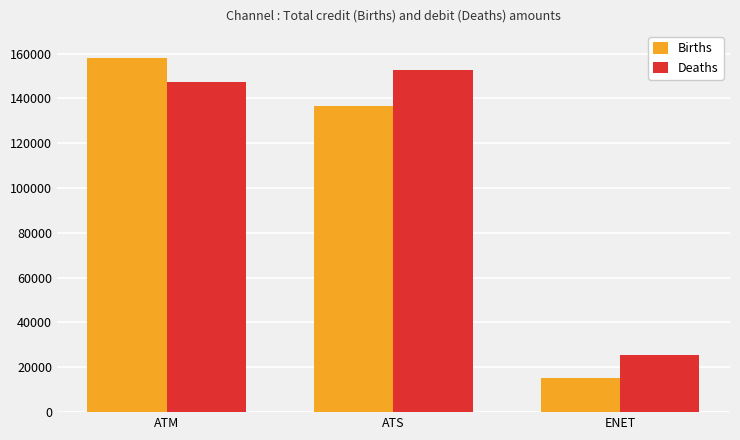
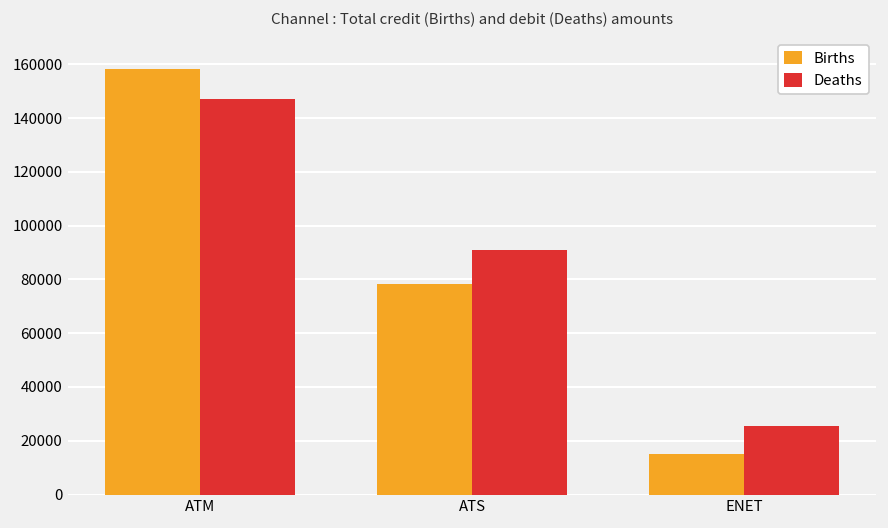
  {
    "Births": {
      "ATM": 158000,
-     "ATS": 137000,
+     "ATS": 78000,
      "ENET": 15000
    },
    "Deaths": {
      "ATM": 147000,
-     "ATS": 153000,
+     "ATS": 91000,
      "ENET": 25000
    }
  }
